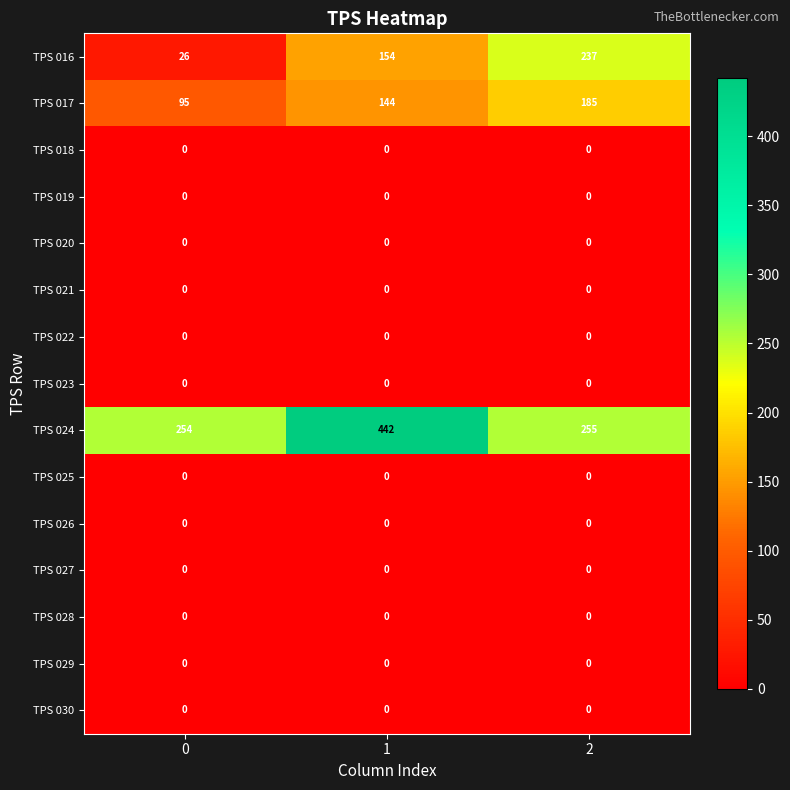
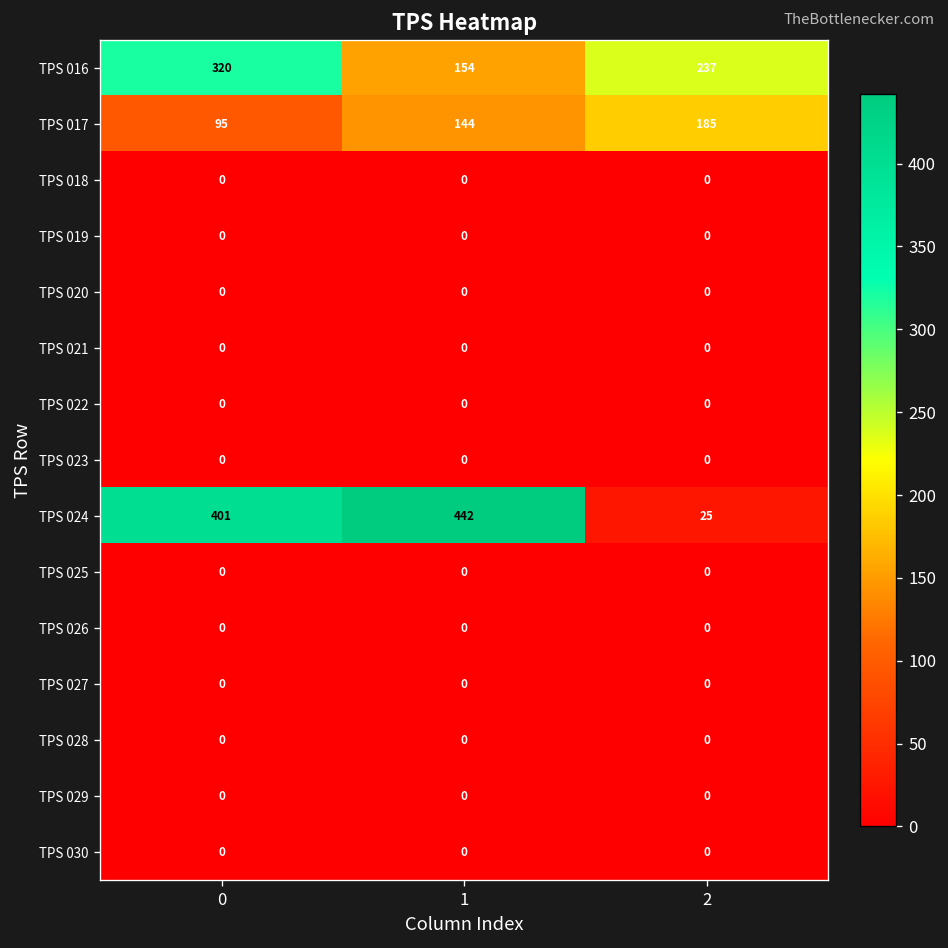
  {
    "TPS 016": {
-     "0": 26,
+     "0": 320,
      "1": 154,
      "2": 237
    },
    "TPS 017": {
      "0": 95,
      "1": 144,
      "2": 185
    },
    "TPS 018": {
      "0": 0,
      "1": 0,
      "2": 0
    },
    "TPS 019": {
      "0": 0,
      "1": 0,
      "2": 0
    },
    "TPS 020": {
      "0": 0,
      "1": 0,
      "2": 0
    },
    "TPS 021": {
      "0": 0,
      "1": 0,
      "2": 0
    },
    "TPS 022": {
      "0": 0,
      "1": 0,
      "2": 0
    },
    "TPS 023": {
      "0": 0,
      "1": 0,
      "2": 0
    },
    "TPS 024": {
-     "0": 254,
+     "0": 401,
      "1": 442,
-     "2": 255
+     "2": 25
    },
    "TPS 025": {
      "0": 0,
      "1": 0,
      "2": 0
    },
    "TPS 026": {
      "0": 0,
      "1": 0,
      "2": 0
    },
    "TPS 027": {
      "0": 0,
      "1": 0,
      "2": 0
    },
    "TPS 028": {
      "0": 0,
      "1": 0,
      "2": 0
    },
    "TPS 029": {
      "0": 0,
      "1": 0,
      "2": 0
    },
    "TPS 030": {
      "0": 0,
      "1": 0,
      "2": 0
    }
  }
